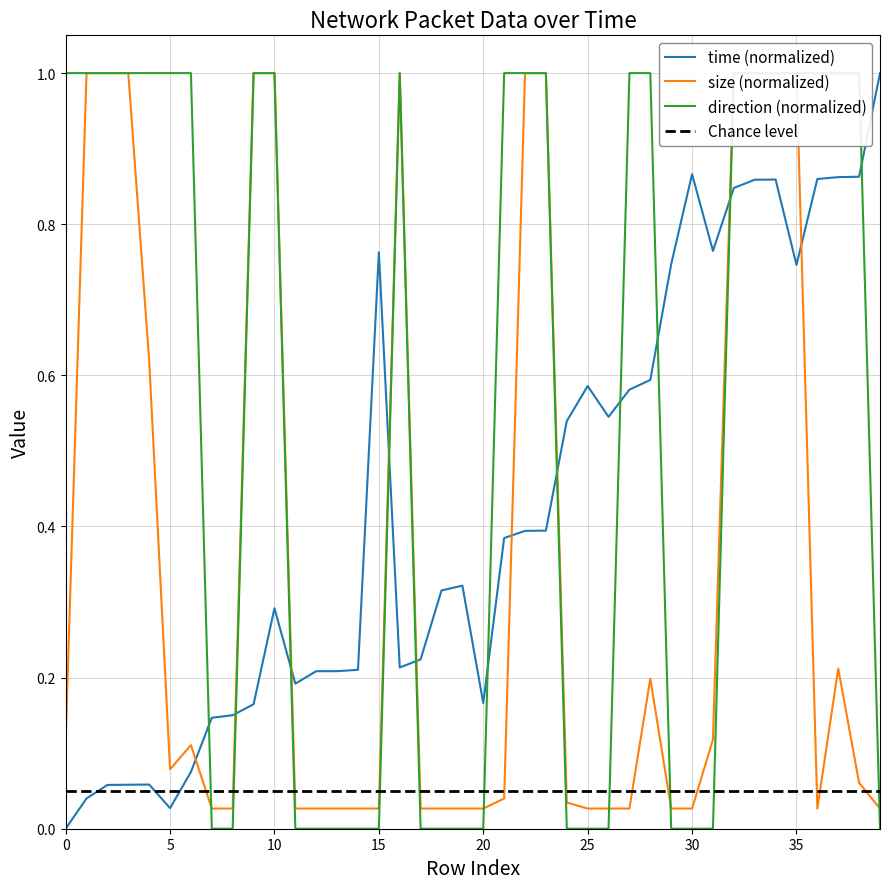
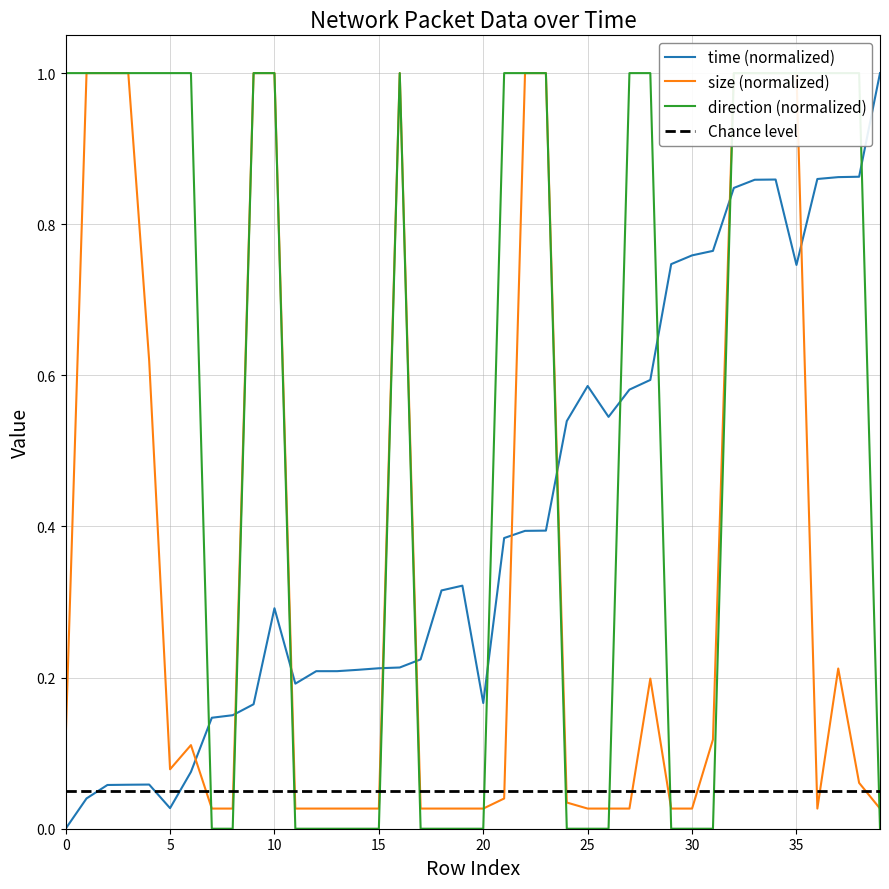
  {
    "time (normalized)": {
      "0": 0.00,
      "5": 0.03,
      "10": 0.29,
-     "15": 0.76,
+     "15": 0.21,
      "20": 0.17,
      "25": 0.59,
-     "30": 0.87,
+     "30": 0.76,
      "35": 0.75
    },
    "size (normalized)": {
      "0": 0.12,
      "5": 0.08,
      "15": 0.03,
      "20": 0.03,
      "25": 0.03,
      "30": 0.03
    },
    "direction (normalized)": {
      "0": 1.00,
      "5": 1.00,
      "15": 0.00,
      "20": 0.00,
      "25": 0.00,
      "30": 0.00
    }
  }
